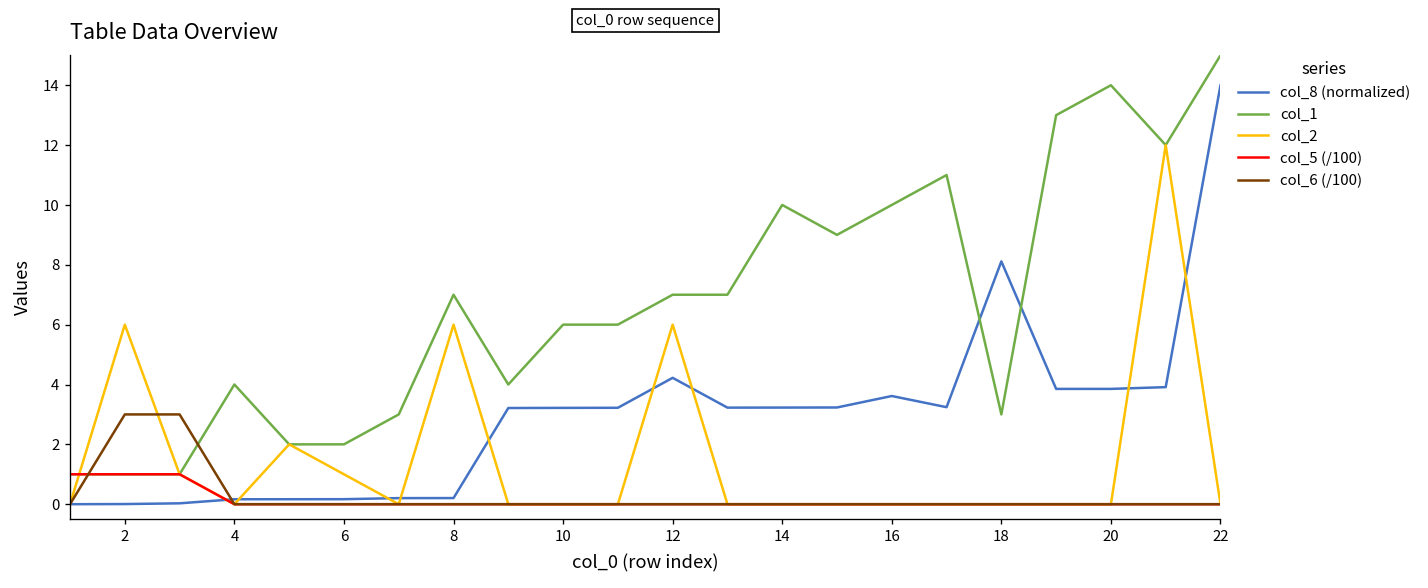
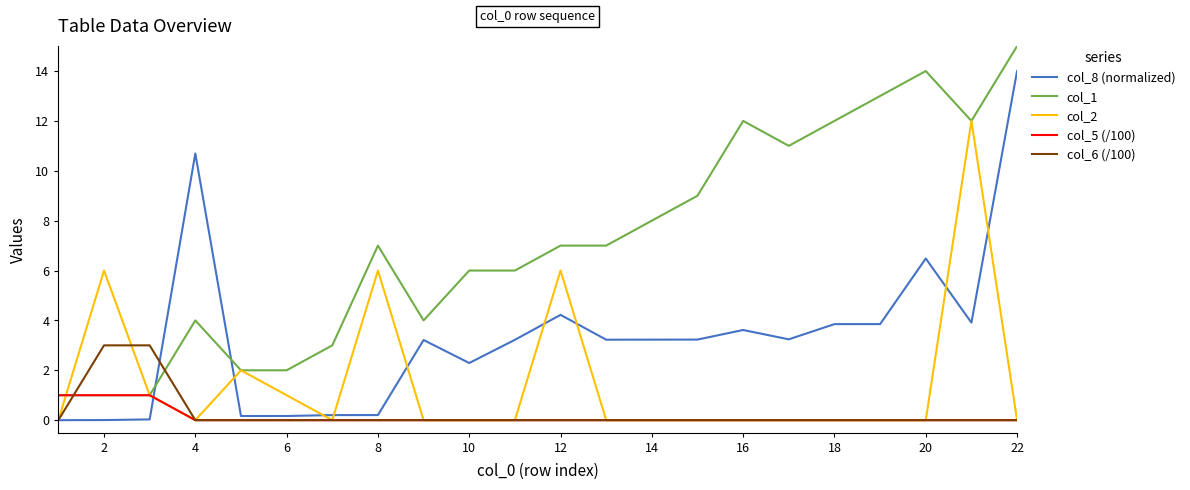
  {
    "col_8 (normalized)": {
      "2": 0.0,
-     "4": 0.2,
+     "4": 10.7,
      "6": 0.2,
      "8": 0.2,
-     "10": 3.2,
+     "10": 2.3,
      "12": 4.2,
      "14": 3.2,
      "16": 3.6,
-     "18": 8.1,
-     "20": 3.9,
+     "18": 3.9,
+     "20": 6.5,
      "22": 14.0
    },
    "col_1": {
      "4": 4,
      "6": 2,
      "8": 7,
      "10": 6,
      "12": 7,
-     "14": 10,
-     "16": 10,
-     "18": 3,
+     "14": 8,
+     "16": 12,
+     "18": 12,
      "20": 14,
      "22": 15
    },
    "col_2": {
      "2": 6.0,
      "6": 1.0,
      "8": 6.0,
      "12": 6.0
    },
    "col_6 (/100)": {
      "2": 3.0
    }
  }
